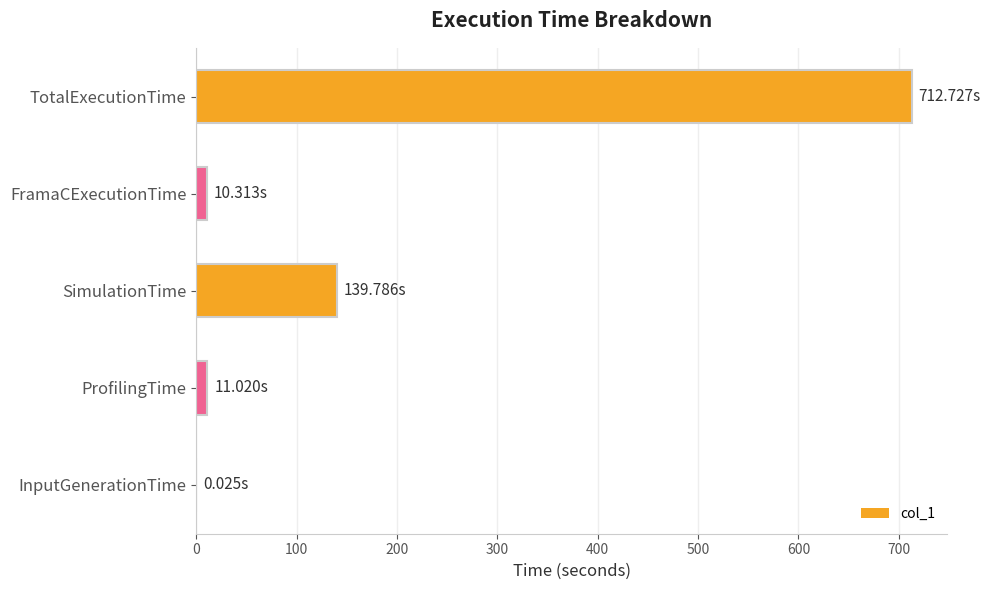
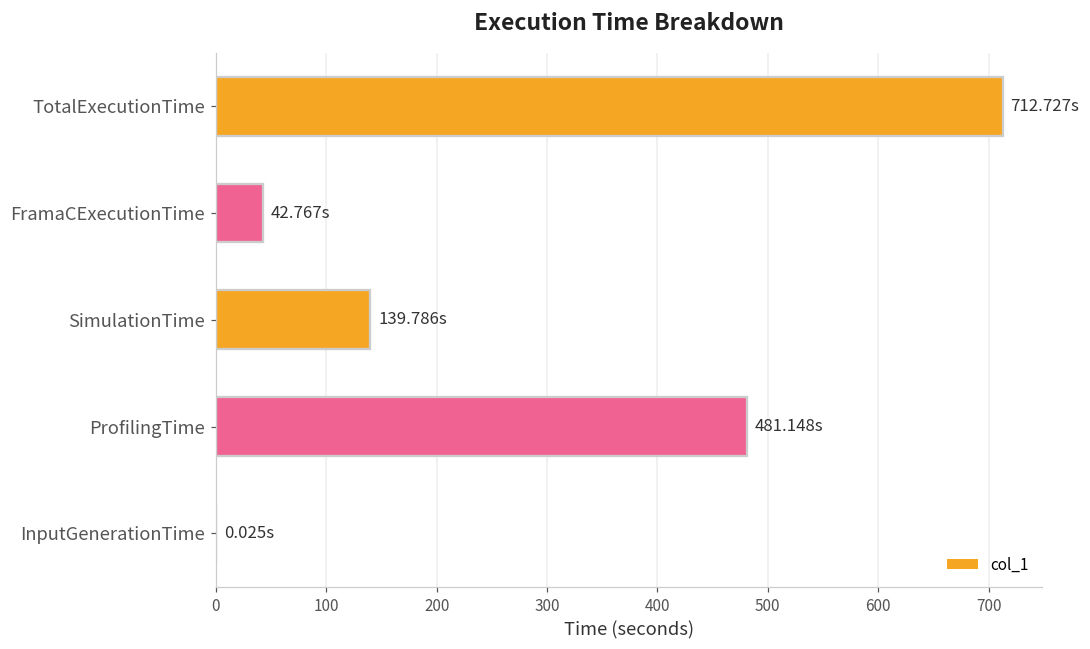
  {
    "TotalExecutionTime": "712.727s",
-   "FramaCExecutionTime": "10.313s",
+   "FramaCExecutionTime": "42.767s",
    "SimulationTime": "139.786s",
-   "ProfilingTime": "11.020s",
+   "ProfilingTime": "481.148s",
    "InputGenerationTime": "0.025s"
  }
